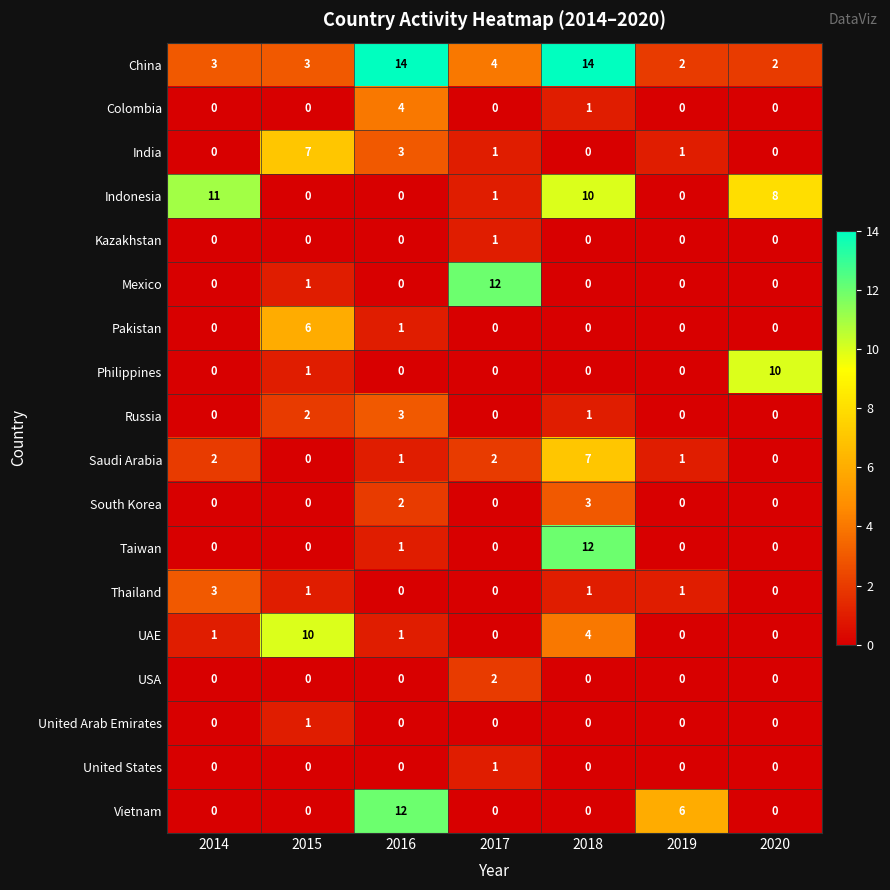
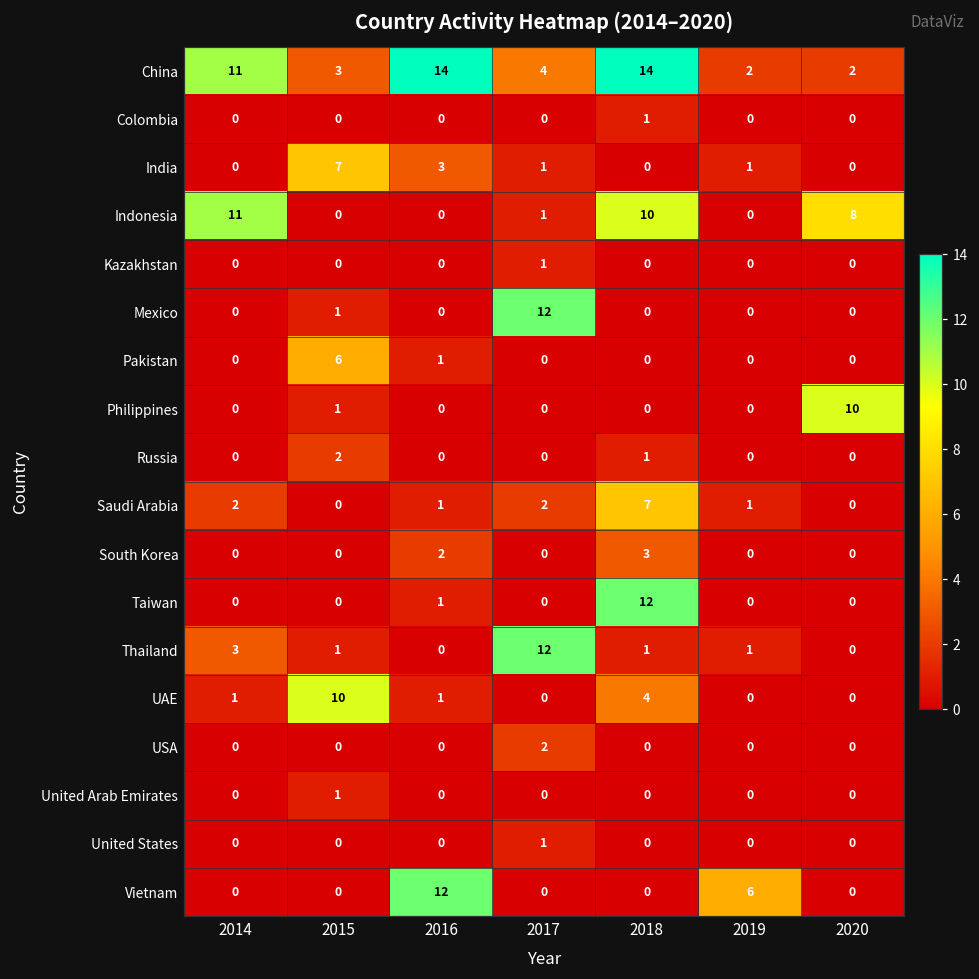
  {
    "China": {
-     "2014": 3,
+     "2014": 11,
      "2015": 3,
      "2016": 14,
      "2017": 4,
      "2018": 14,
      "2019": 2,
      "2020": 2
    },
    "Colombia": {
      "2014": 0,
      "2015": 0,
-     "2016": 4,
+     "2016": 0,
      "2017": 0,
      "2018": 1,
      "2019": 0,
      "2020": 0
    },
    "India": {
      "2014": 0,
      "2015": 7,
      "2016": 3,
      "2017": 1,
      "2018": 0,
      "2019": 1,
      "2020": 0
    },
    "Indonesia": {
      "2014": 11,
      "2015": 0,
      "2016": 0,
      "2017": 1,
      "2018": 10,
      "2019": 0,
      "2020": 8
    },
    "Kazakhstan": {
      "2014": 0,
      "2015": 0,
      "2016": 0,
      "2017": 1,
      "2018": 0,
      "2019": 0,
      "2020": 0
    },
    "Mexico": {
      "2014": 0,
      "2015": 1,
      "2016": 0,
      "2017": 12,
      "2018": 0,
      "2019": 0,
      "2020": 0
    },
    "Pakistan": {
      "2014": 0,
      "2015": 6,
      "2016": 1,
      "2017": 0,
      "2018": 0,
      "2019": 0,
      "2020": 0
    },
    "Philippines": {
      "2014": 0,
      "2015": 1,
      "2016": 0,
      "2017": 0,
      "2018": 0,
      "2019": 0,
      "2020": 10
    },
    "Russia": {
      "2014": 0,
      "2015": 2,
-     "2016": 3,
+     "2016": 0,
      "2017": 0,
      "2018": 1,
      "2019": 0,
      "2020": 0
    },
    "Saudi Arabia": {
      "2014": 2,
      "2015": 0,
      "2016": 1,
      "2017": 2,
      "2018": 7,
      "2019": 1,
      "2020": 0
    },
    "South Korea": {
      "2014": 0,
      "2015": 0,
      "2016": 2,
      "2017": 0,
      "2018": 3,
      "2019": 0,
      "2020": 0
    },
    "Taiwan": {
      "2014": 0,
      "2015": 0,
      "2016": 1,
      "2017": 0,
      "2018": 12,
      "2019": 0,
      "2020": 0
    },
    "Thailand": {
      "2014": 3,
      "2015": 1,
      "2016": 0,
-     "2017": 0,
+     "2017": 12,
      "2018": 1,
      "2019": 1,
      "2020": 0
    },
    "UAE": {
      "2014": 1,
      "2015": 10,
      "2016": 1,
      "2017": 0,
      "2018": 4,
      "2019": 0,
      "2020": 0
    },
    "USA": {
      "2014": 0,
      "2015": 0,
      "2016": 0,
      "2017": 2,
      "2018": 0,
      "2019": 0,
      "2020": 0
    },
    "United Arab Emirates": {
      "2014": 0,
      "2015": 1,
      "2016": 0,
      "2017": 0,
      "2018": 0,
      "2019": 0,
      "2020": 0
    },
    "United States": {
      "2014": 0,
      "2015": 0,
      "2016": 0,
      "2017": 1,
      "2018": 0,
      "2019": 0,
      "2020": 0
    },
    "Vietnam": {
      "2014": 0,
      "2015": 0,
      "2016": 12,
      "2017": 0,
      "2018": 0,
      "2019": 6,
      "2020": 0
    }
  }
